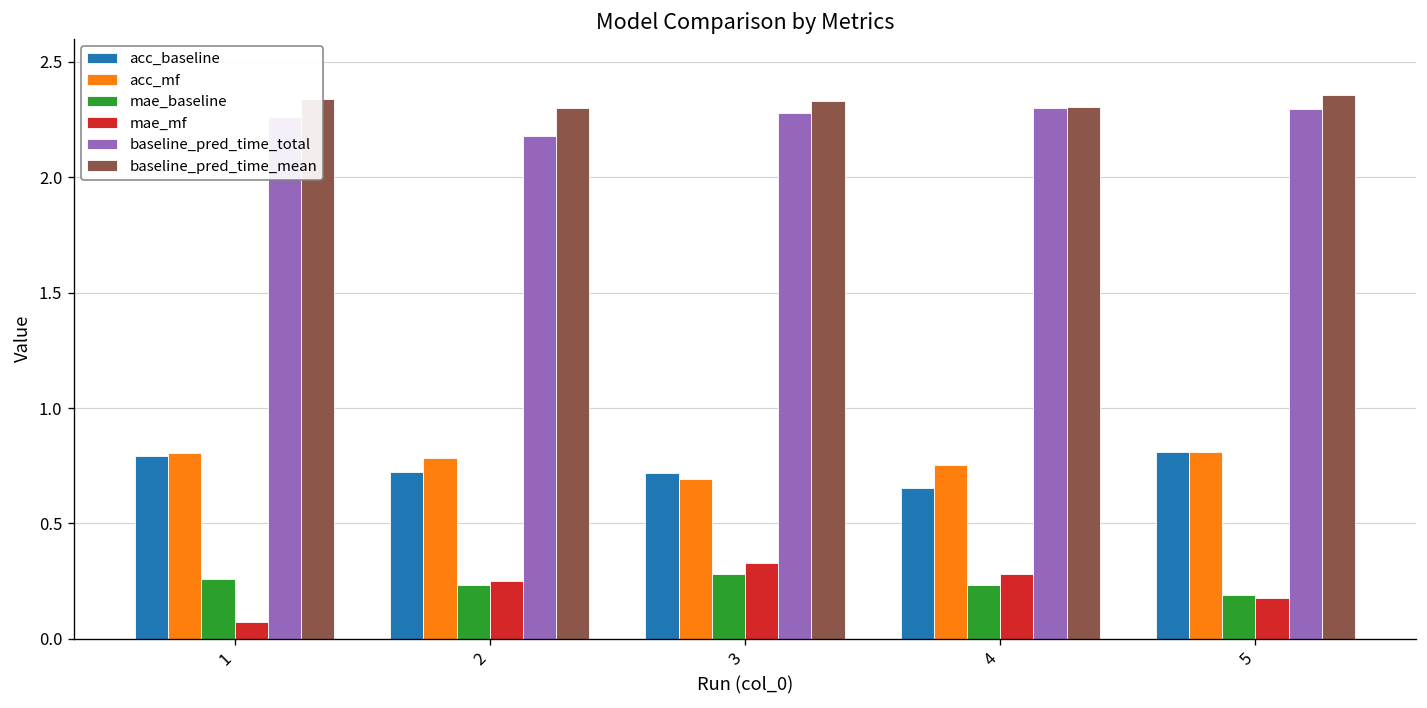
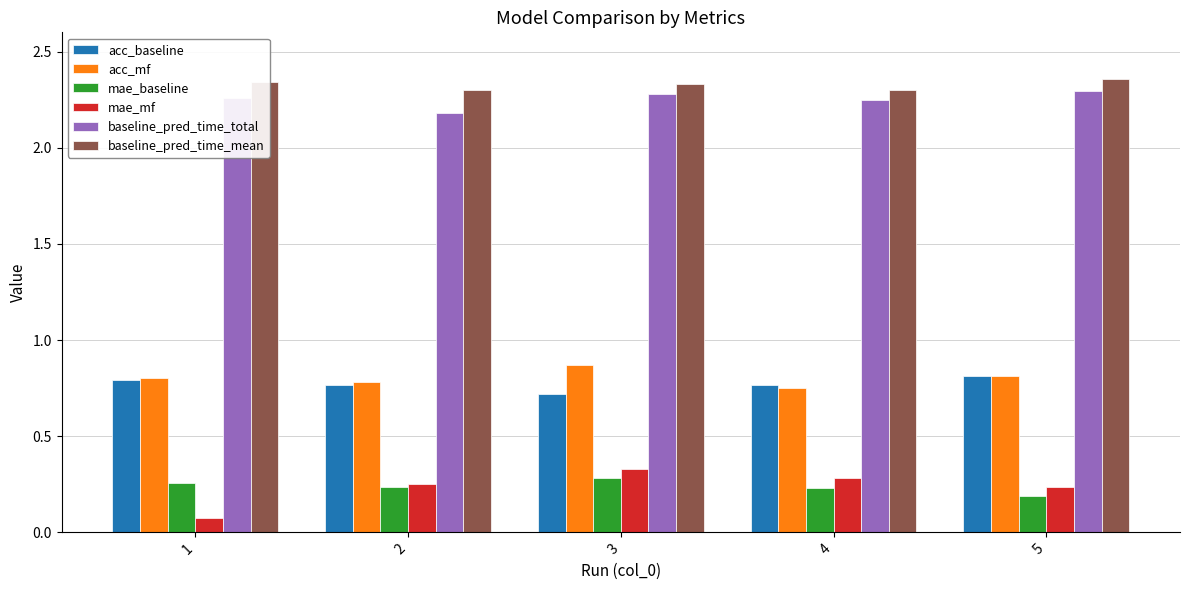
  {
    "acc_baseline": {
      "1": 0.79,
-     "2": 0.72,
+     "2": 0.77,
      "3": 0.72,
-     "4": 0.65,
+     "4": 0.77,
      "5": 0.81
    },
    "acc_mf": {
      "1": 0.80,
      "2": 0.78,
-     "3": 0.69,
+     "3": 0.87,
      "4": 0.75,
      "5": 0.81
    },
    "mae_baseline": {
      "1": 0.26,
      "2": 0.23,
      "3": 0.28,
      "4": 0.23,
      "5": 0.19
    },
    "mae_mf": {
      "1": 0.07,
      "2": 0.25,
      "3": 0.33,
      "4": 0.28,
-     "5": 0.17
+     "5": 0.24
    },
    "baseline_pred_time_total": {
      "2": 2.18,
      "3": 2.28,
-     "4": 2.30,
+     "4": 2.25,
      "5": 2.30
    },
    "baseline_pred_time_mean": {
      "2": 2.30,
      "3": 2.33,
      "4": 2.30,
      "5": 2.36
    }
  }
